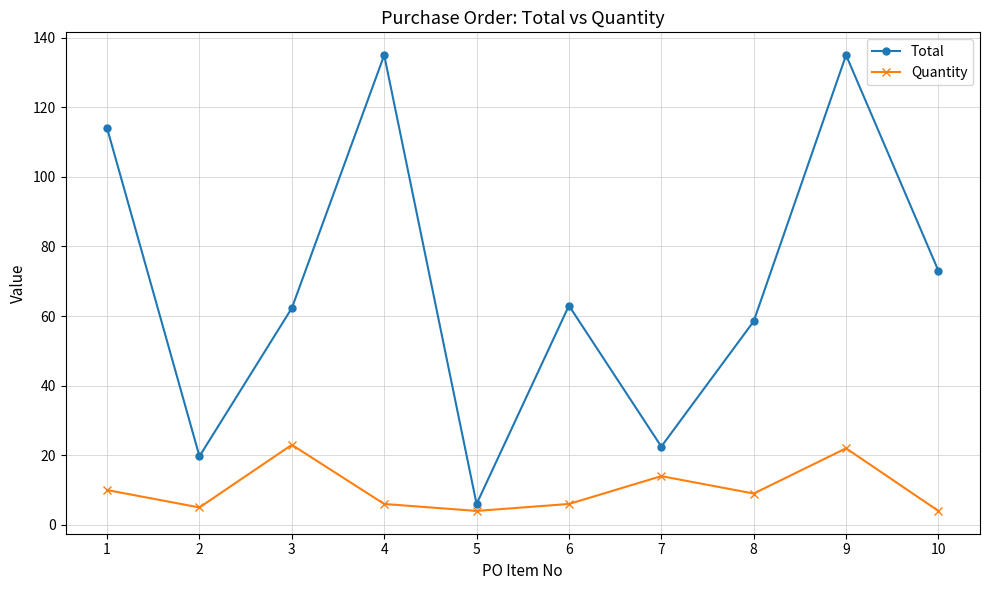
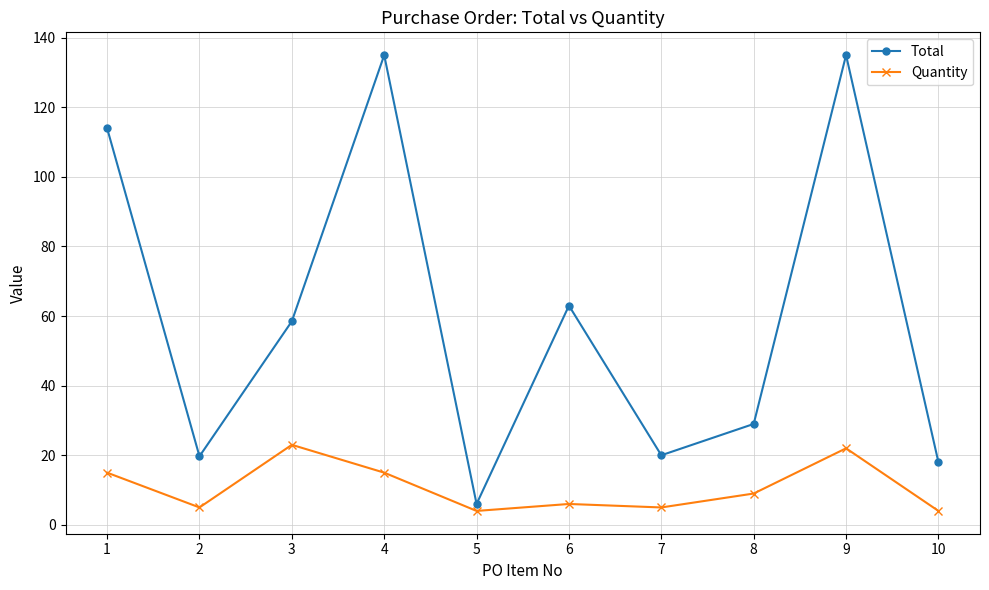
  {
    "Total": {
      "1": 114,
      "2": 20,
-     "3": 62,
+     "3": 59,
      "4": 135,
      "5": 6,
      "6": 63,
-     "7": 23,
-     "8": 59,
+     "7": 20,
+     "8": 29,
      "9": 135,
-     "10": 73
+     "10": 18
    },
    "Quantity": {
-     "1": 10,
+     "1": 15,
      "2": 5,
      "3": 23,
-     "4": 6,
+     "4": 15,
      "5": 4,
      "6": 6,
-     "7": 14,
+     "7": 5,
      "8": 9,
      "9": 22,
      "10": 4
    }
  }
